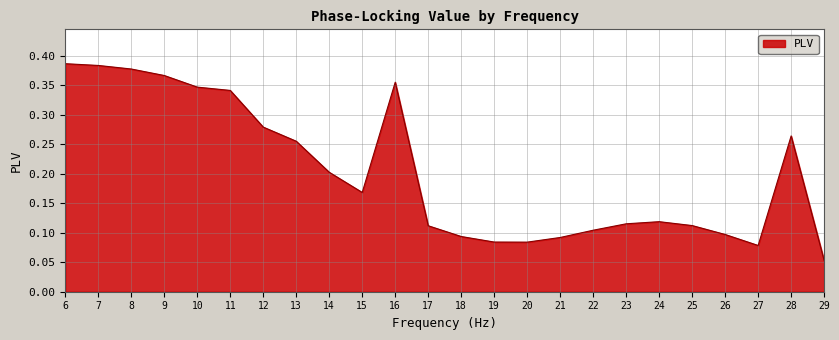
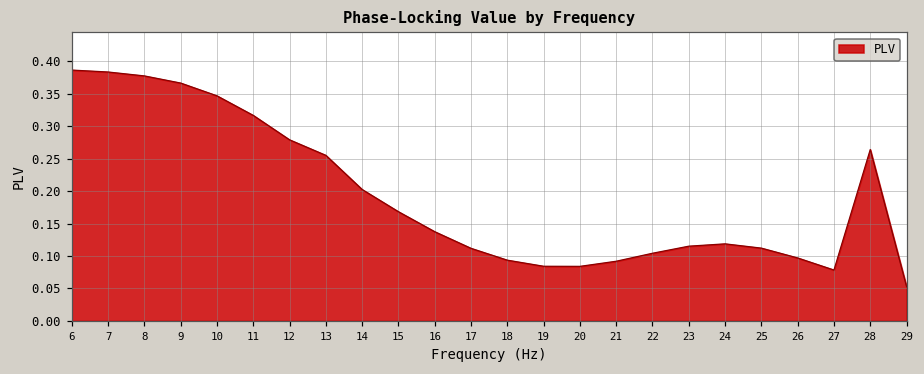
  {
    "6": 0.39,
    "7": 0.38,
    "8": 0.38,
    "9": 0.37,
    "10": 0.35,
-   "11": 0.34,
+   "11": 0.32,
    "12": 0.28,
    "13": 0.26,
    "14": 0.20,
    "15": 0.17,
-   "16": 0.35,
+   "16": 0.14,
    "17": 0.11,
    "18": 0.09,
    "19": 0.08,
    "20": 0.08,
    "21": 0.09,
    "22": 0.10,
    "23": 0.12,
    "24": 0.12,
    "25": 0.11,
    "26": 0.10,
    "27": 0.08,
    "28": 0.26,
    "29": 0.05
  }
